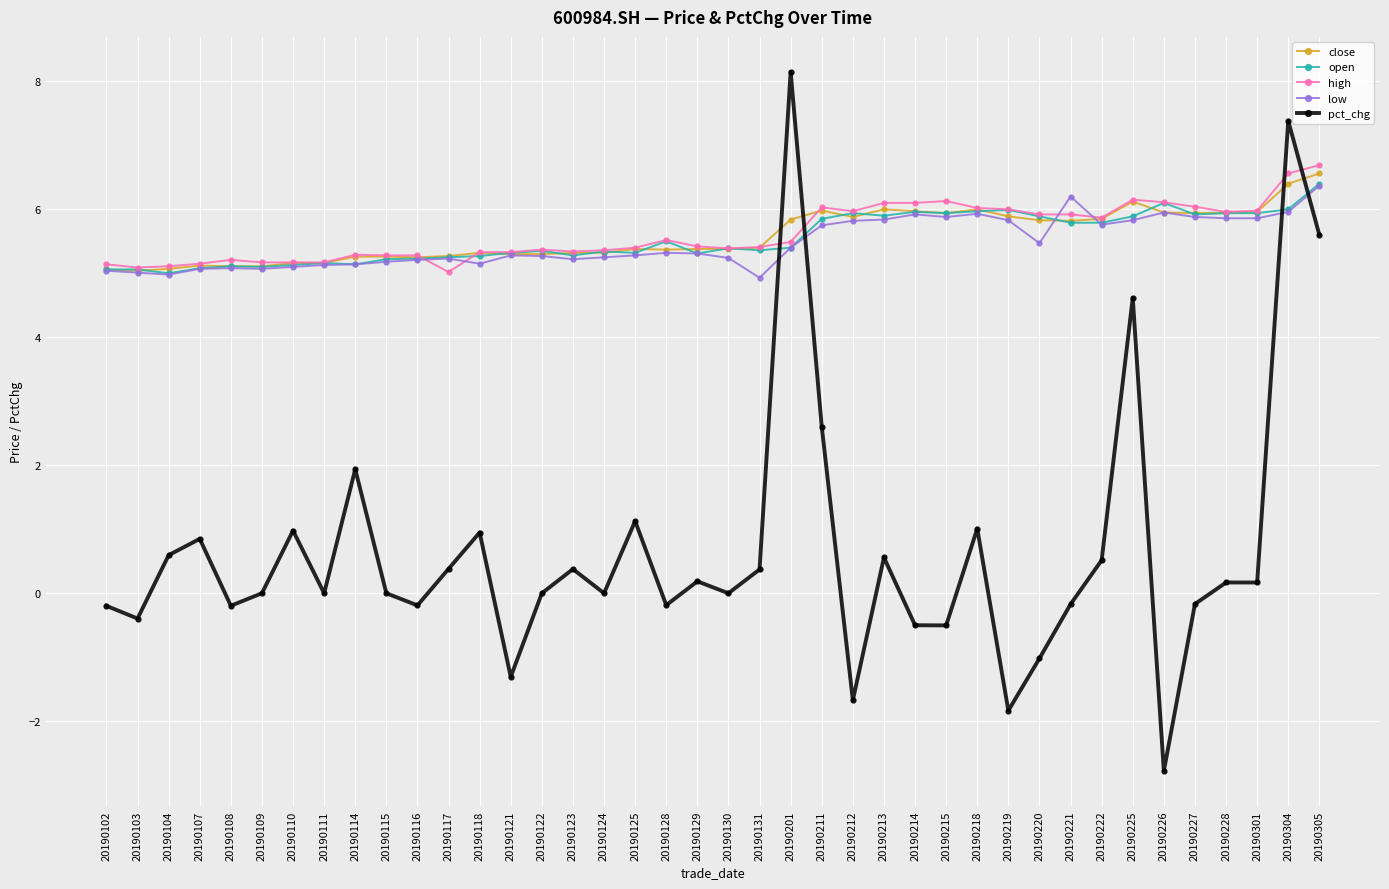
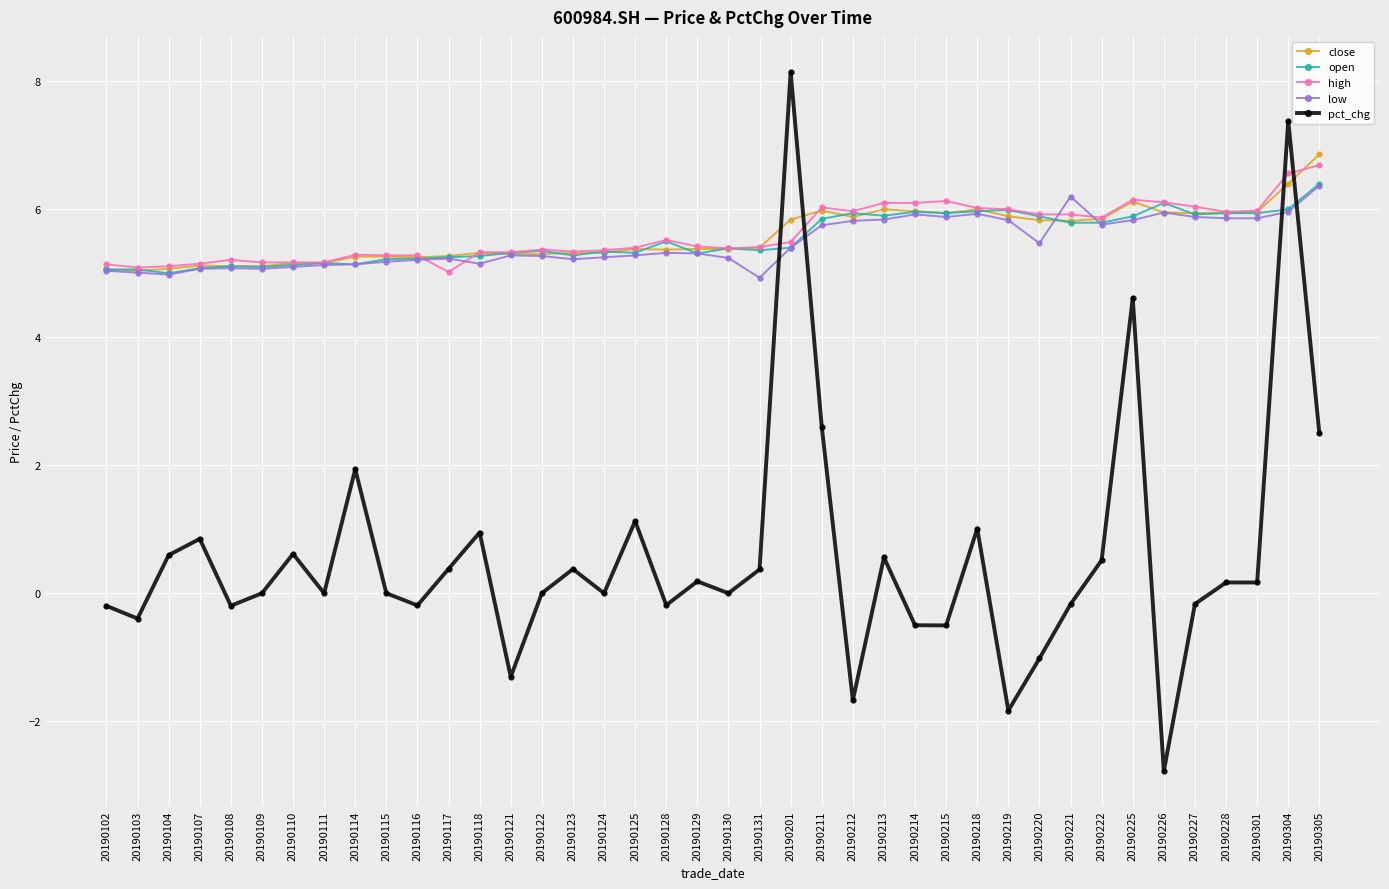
  {
    "close": {
      "20190128": 5.4,
      "20190129": 5.4,
      "20190201": 5.8,
      "20190211": 6.0,
      "20190212": 5.9,
      "20190213": 6.0,
      "20190219": 5.9,
      "20190220": 5.8,
      "20190304": 6.4,
-     "20190305": 6.6
+     "20190305": 6.9
    },
    "open": {
      "20190118": 5.3,
      "20190123": 5.3,
      "20190125": 5.3,
      "20190131": 5.4,
      "20190211": 5.9,
      "20190213": 5.9,
      "20190225": 5.9,
      "20190304": 6.0
    },
    "high": {
      "20190102": 5.1,
      "20190108": 5.2,
      "20190109": 5.2,
      "20190117": 5.0,
      "20190129": 5.4,
      "20190201": 5.5,
      "20190211": 6.0,
      "20190213": 6.1,
      "20190214": 6.1,
      "20190215": 6.1,
      "20190221": 5.9,
      "20190227": 6.0,
      "20190304": 6.6,
      "20190305": 6.7
    },
    "low": {
      "20190115": 5.2,
      "20190118": 5.2,
      "20190123": 5.2,
      "20190124": 5.3,
      "20190125": 5.3,
      "20190128": 5.3,
      "20190130": 5.2,
      "20190131": 4.9,
      "20190211": 5.8,
      "20190212": 5.8,
      "20190213": 5.8,
      "20190215": 5.9,
      "20190218": 5.9,
      "20190219": 5.8,
      "20190220": 5.5,
      "20190221": 6.2,
      "20190225": 5.8,
      "20190227": 5.9,
      "20190228": 5.9,
      "20190301": 5.9,
      "20190304": 6.0
    },
    "pct_chg": {
      "20190102": -0.2,
      "20190103": -0.4,
      "20190104": 0.6,
      "20190107": 0.8,
      "20190108": -0.2,
      "20190109": 0.0,
-     "20190110": 1.0,
+     "20190110": 0.6,
      "20190111": 0.0,
      "20190114": 1.9,
      "20190115": 0.0,
      "20190116": -0.2,
      "20190117": 0.4,
      "20190118": 0.9,
      "20190121": -1.3,
      "20190122": 0.0,
      "20190123": 0.4,
      "20190124": 0.0,
      "20190125": 1.1,
      "20190128": -0.2,
      "20190129": 0.2,
      "20190130": 0.0,
      "20190131": 0.4,
      "20190201": 8.1,
      "20190211": 2.6,
      "20190212": -1.7,
      "20190213": 0.6,
      "20190214": -0.5,
      "20190215": -0.5,
      "20190218": 1.0,
      "20190219": -1.8,
      "20190220": -1.0,
      "20190221": -0.2,
      "20190222": 0.5,
      "20190225": 4.6,
      "20190226": -2.8,
      "20190227": -0.2,
      "20190228": 0.2,
      "20190301": 0.2,
      "20190304": 7.4,
-     "20190305": 5.6
+     "20190305": 2.5
    }
  }
